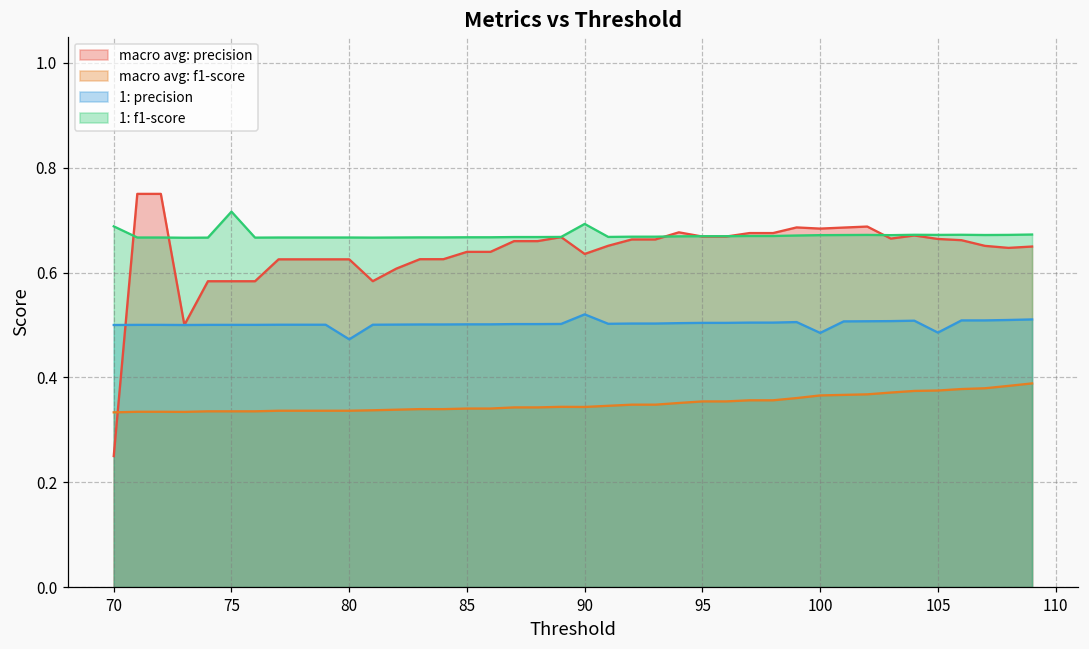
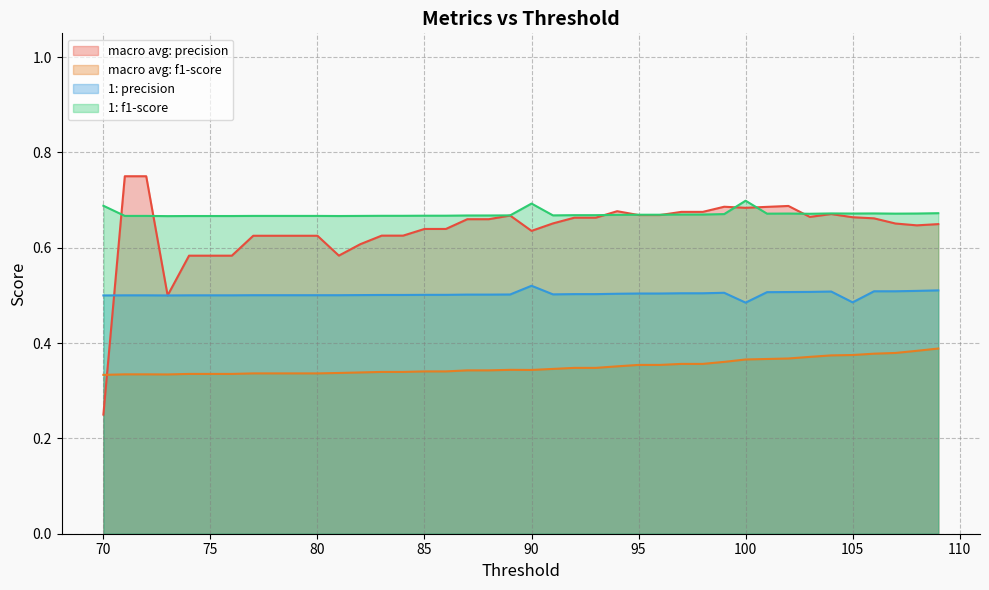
  {
    "1: precision": {
      "70": 0.50,
      "75": 0.50,
-     "80": 0.47,
+     "80": 0.50,
      "85": 0.50,
      "90": 0.52,
      "95": 0.50,
      "100": 0.48,
      "105": 0.49
    },
    "1: f1-score": {
      "70": 0.69,
-     "75": 0.72,
+     "75": 0.67,
      "80": 0.67,
      "85": 0.67,
      "90": 0.69,
-     "100": 0.67,
+     "100": 0.70,
      "105": 0.67
    }
  }
